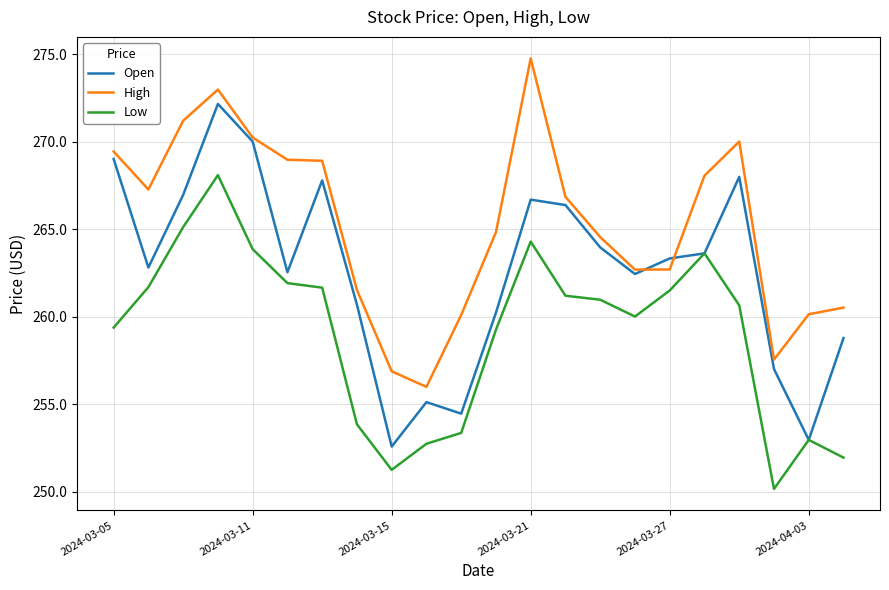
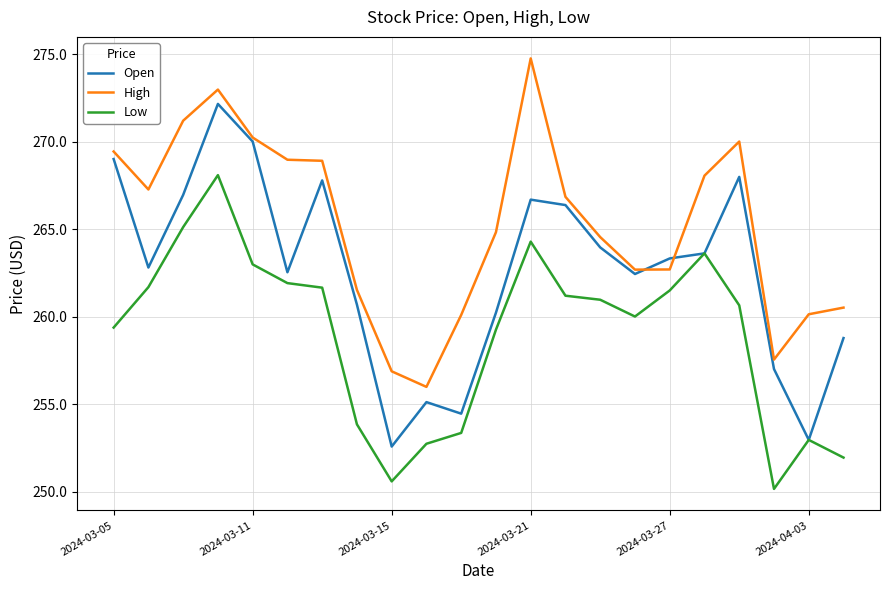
  {
    "Open": {
      "2024-03-05": 269.0,
      "2024-03-11": 270.0,
      "2024-03-15": 252.6,
      "2024-03-21": 266.7,
      "2024-03-27": 263.3
    },
    "High": {
      "2024-03-05": 269.4,
      "2024-03-11": 270.2,
      "2024-03-15": 256.9,
      "2024-03-21": 274.8,
      "2024-03-27": 262.7,
      "2024-04-03": 260.1
    },
    "Low": {
      "2024-03-05": 259.4,
-     "2024-03-11": 263.9,
-     "2024-03-15": 251.2,
+     "2024-03-11": 263.0,
+     "2024-03-15": 250.6,
      "2024-03-21": 264.3,
      "2024-03-27": 261.5
    }
  }
